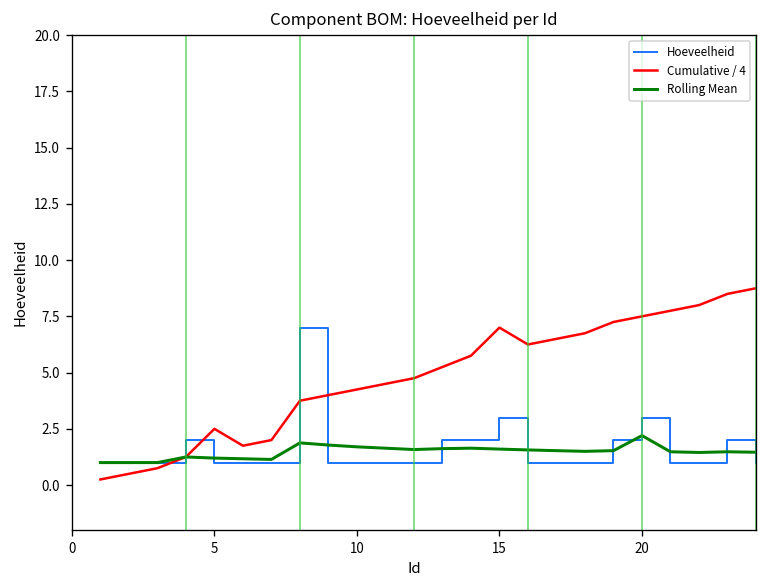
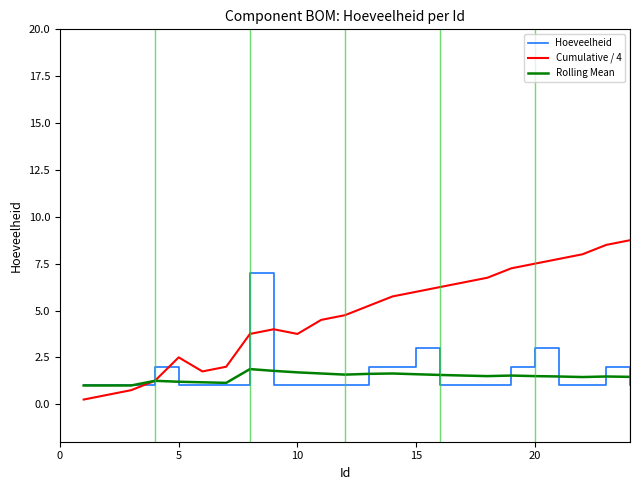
  {
    "Hoeveelheid": {
      "5": 1.0,
      "10": 1.0,
      "15": 3.0,
      "20": 3.0
    },
    "Cumulative / 4": {
      "5": 2.5,
-     "10": 4.3,
-     "15": 7.0,
+     "10": 3.8,
+     "15": 6.0,
      "20": 7.5
    },
    "Rolling Mean": {
      "5": 1.2,
      "10": 1.7,
      "15": 1.6,
-     "20": 2.2
+     "20": 1.5
    }
  }
